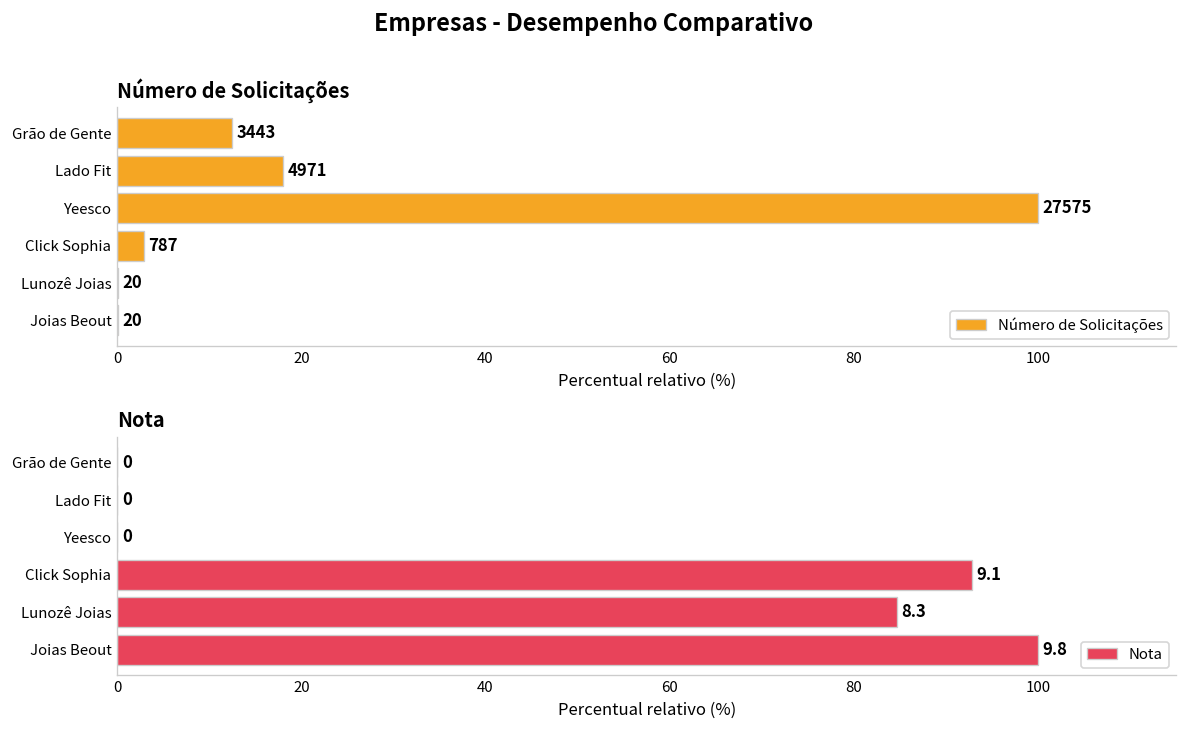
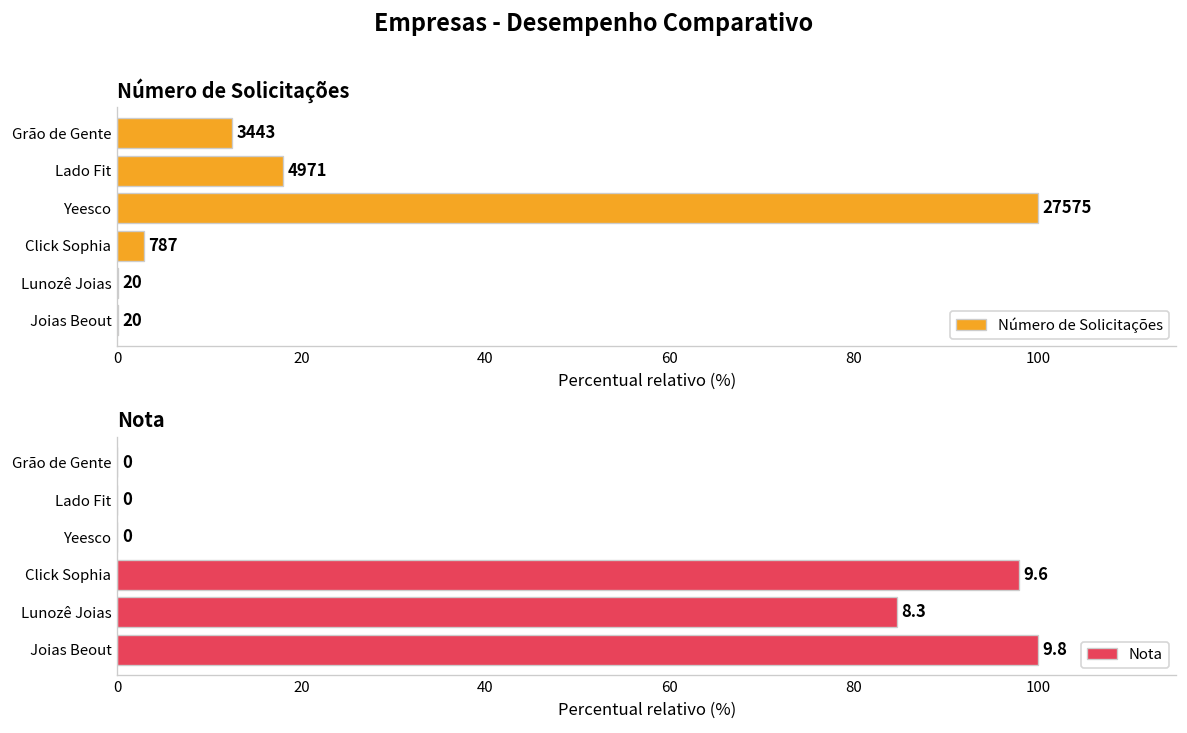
  {
    "Nota": {
      "Grão de Gente": 0,
      "Lado Fit": 0,
      "Yeesco": 0,
-     "Click Sophia": 9.1
+     "Click Sophia": 9.6
    }
  }
